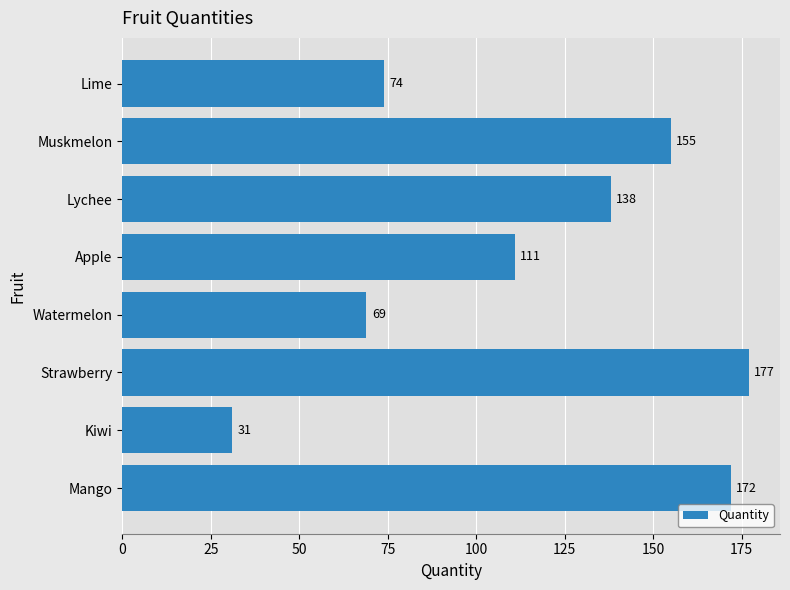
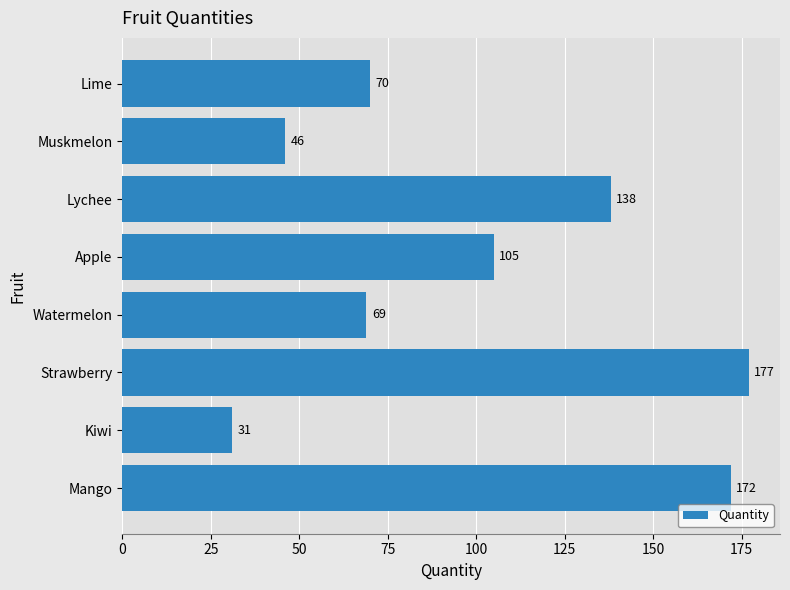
  {
-   "Lime": 74,
-   "Muskmelon": 155,
+   "Lime": 70,
+   "Muskmelon": 46,
    "Lychee": 138,
-   "Apple": 111,
+   "Apple": 105,
    "Watermelon": 69,
    "Strawberry": 177,
    "Kiwi": 31,
    "Mango": 172
  }
